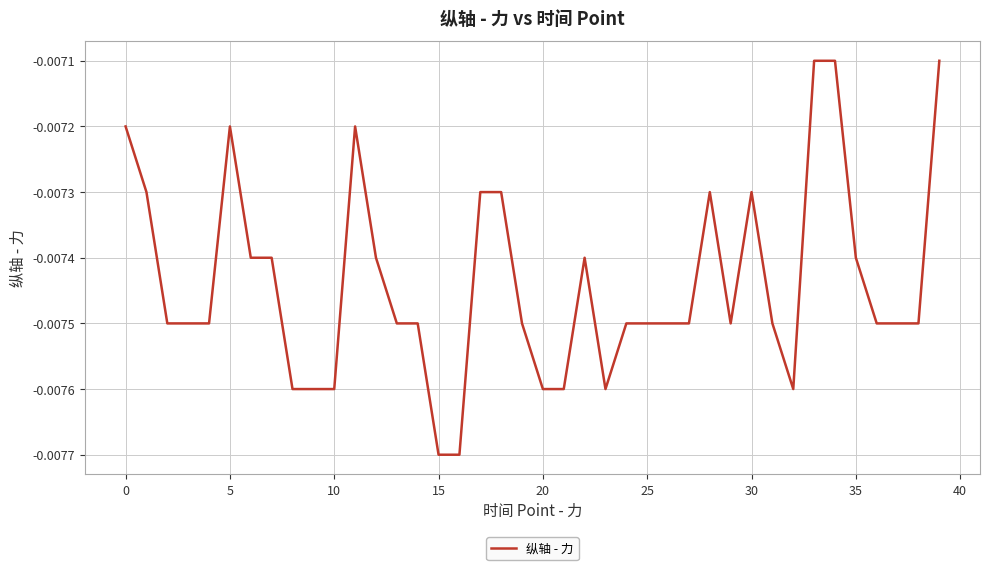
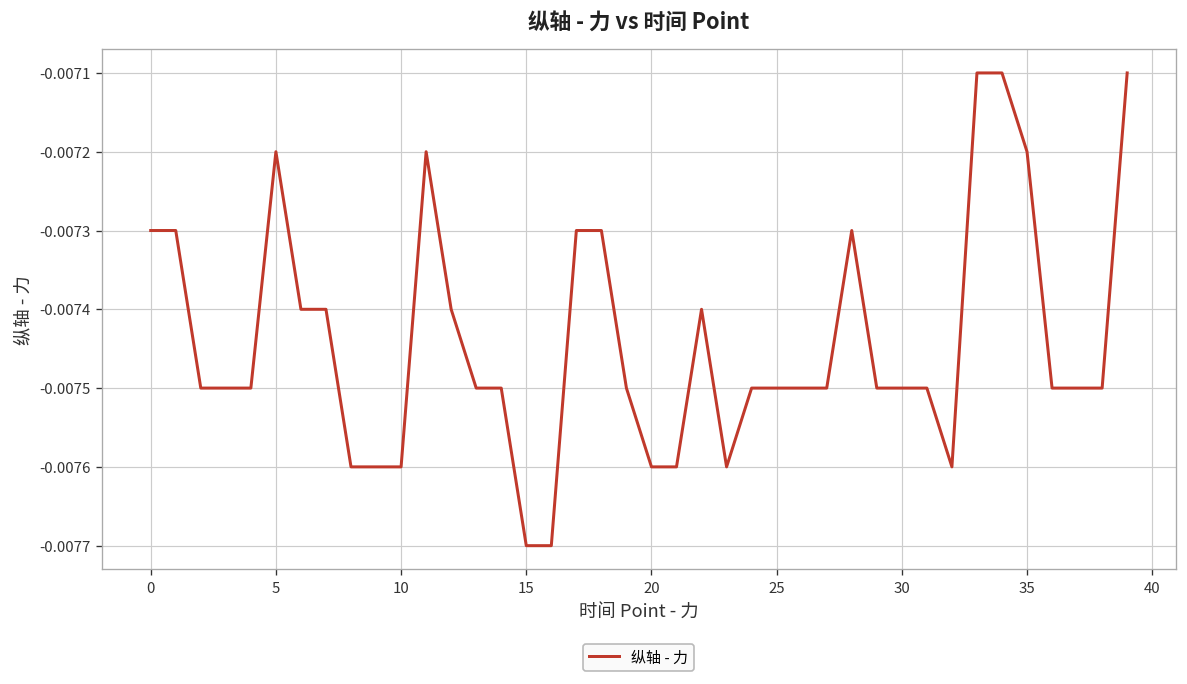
  {
-   "0": -0.0072,
+   "0": -0.0073,
    "5": -0.0072,
    "10": -0.0076,
    "15": -0.0077,
    "20": -0.0076,
    "25": -0.0075,
-   "30": -0.0073,
-   "35": -0.0074
+   "30": -0.0075,
+   "35": -0.0072
  }
